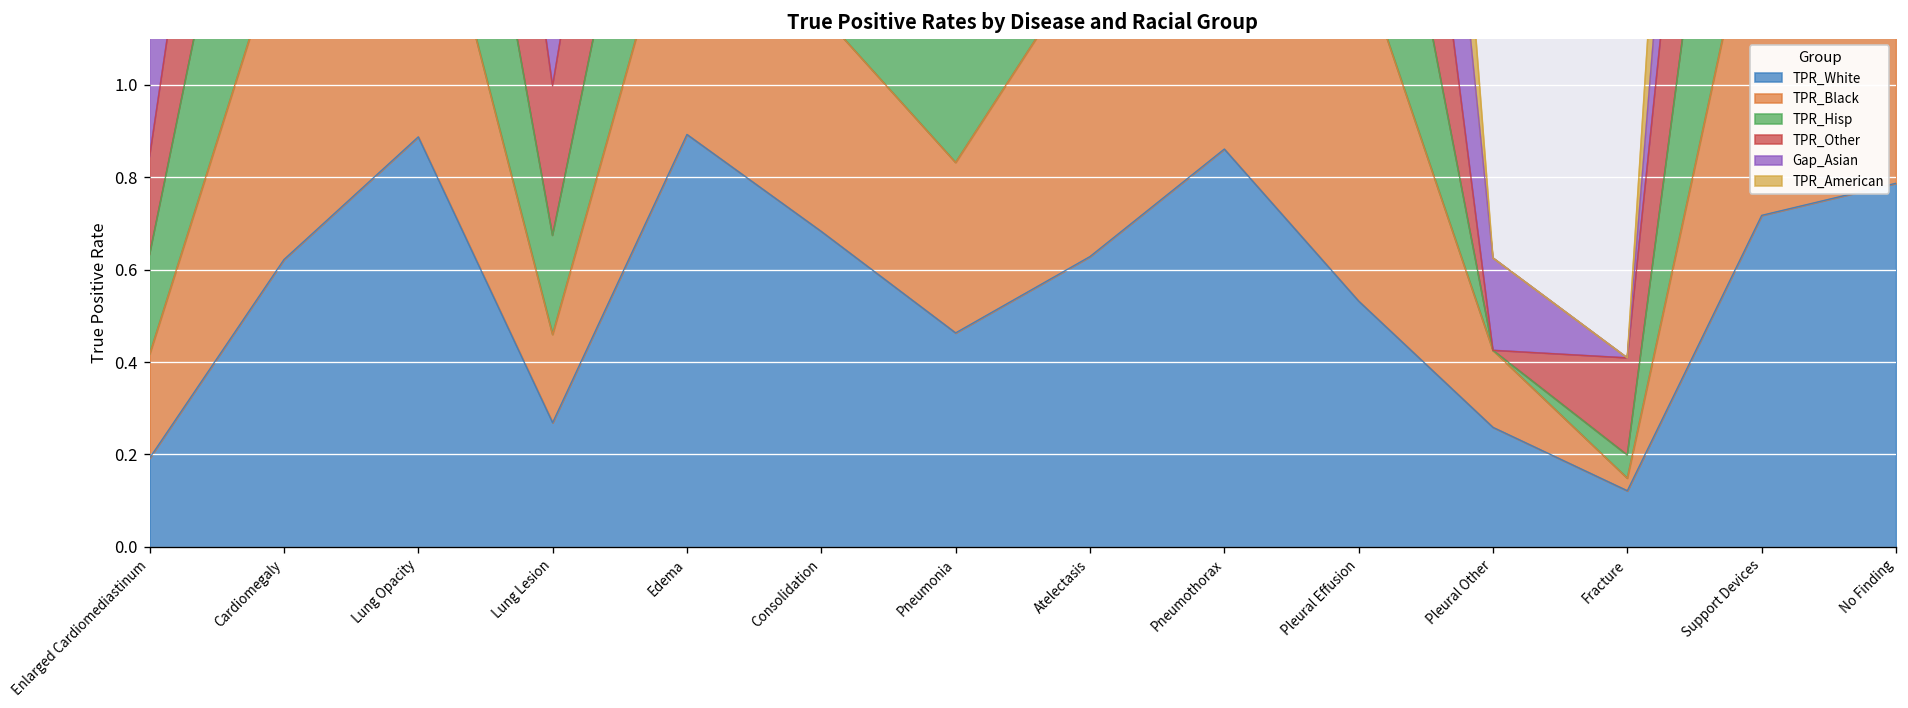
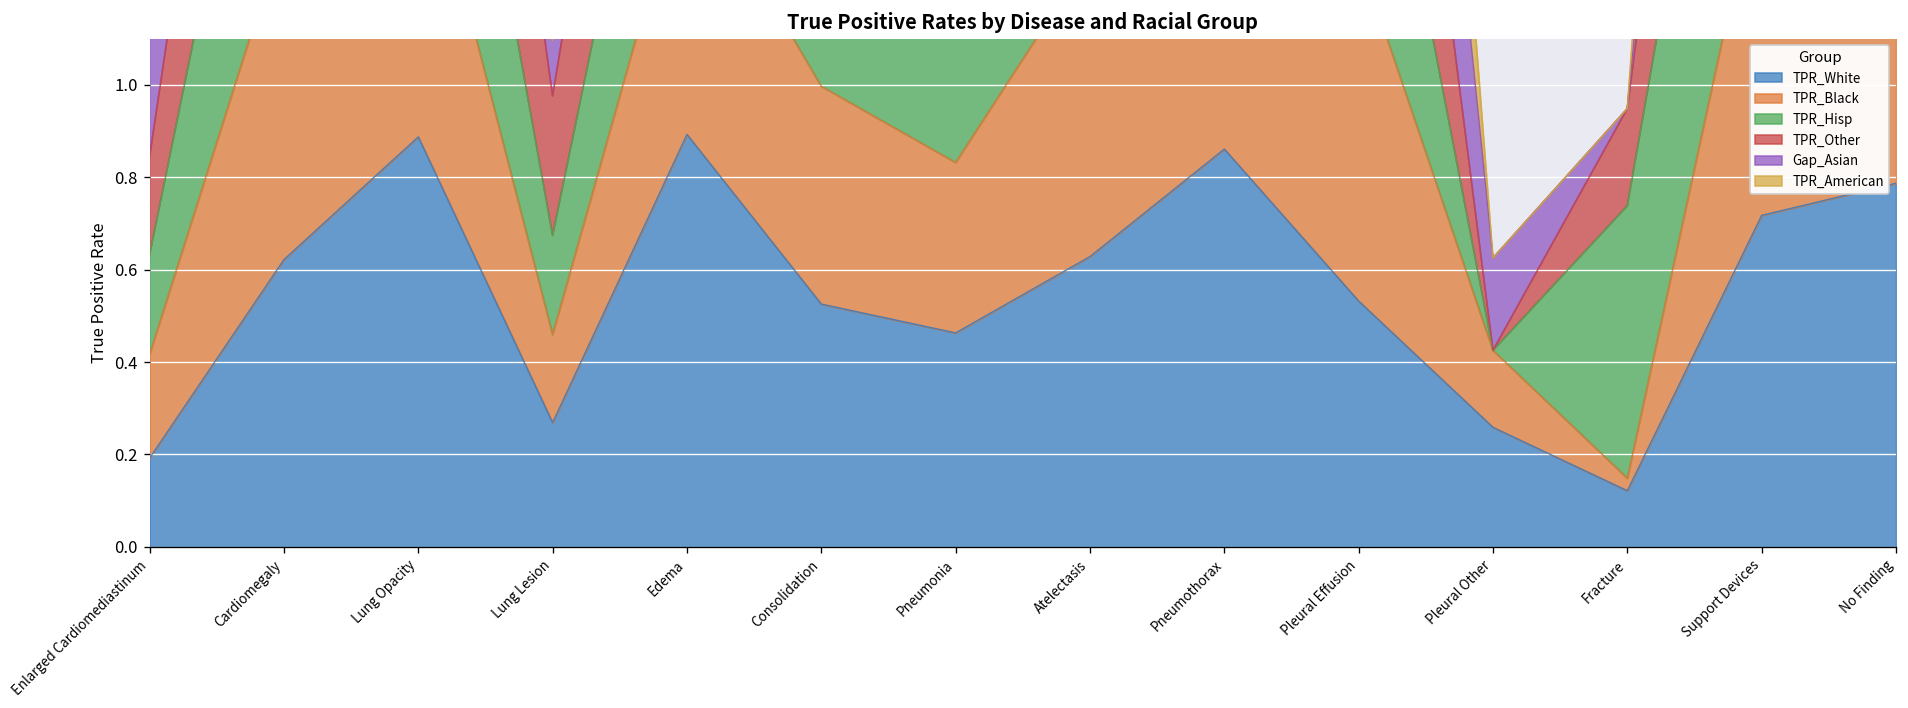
  {
    "TPR_White": {
      "Enlarged Cardiomediastinum": 0.19,
      "Cardiomegaly": 0.62,
      "Lung Opacity": 0.89,
      "Lung Lesion": 0.27,
      "Edema": 0.89,
-     "Consolidation": 0.68,
+     "Consolidation": 0.53,
      "Pneumonia": 0.46,
      "Atelectasis": 0.63,
      "Pneumothorax": 0.86,
      "Pleural Effusion": 0.53,
      "Pleural Other": 0.26,
      "Fracture": 0.12,
      "Support Devices": 0.72,
      "No Finding": 0.79
    },
    "TPR_Hisp": {
      "Enlarged Cardiomediastinum": 0.22,
      "Lung Lesion": 0.21,
-     "Fracture": 0.05
+     "Fracture": 0.59
    },
    "TPR_Other": {
      "Enlarged Cardiomediastinum": 0.21,
-     "Lung Lesion": 0.32
+     "Lung Lesion": 0.30
    }
  }
